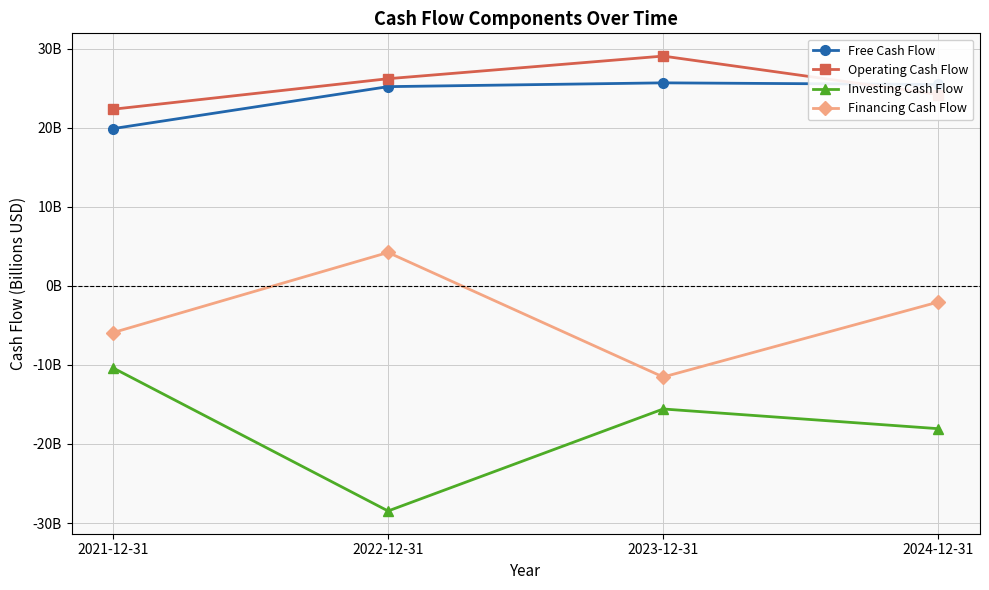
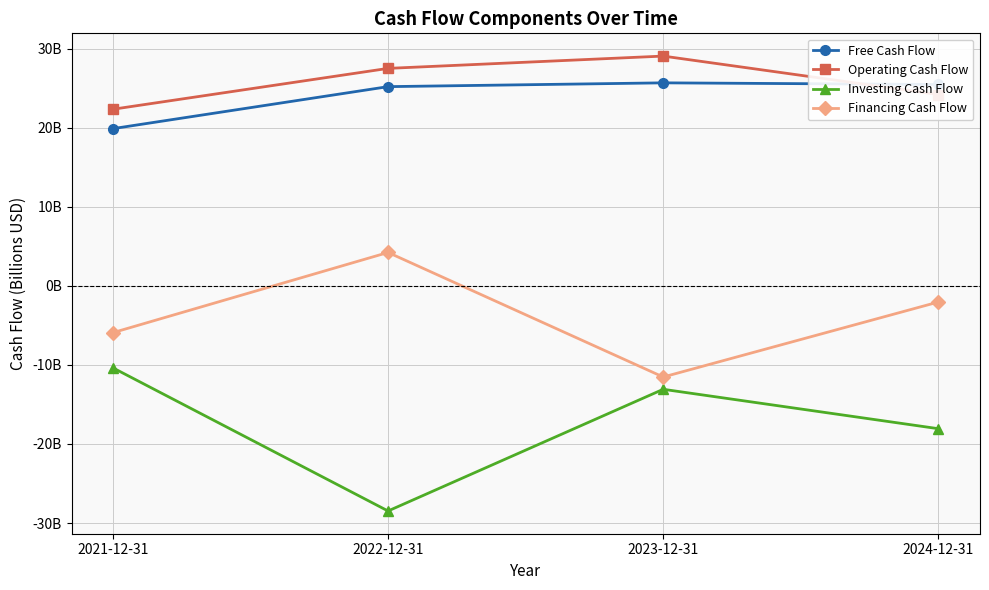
  {
    "Free Cash Flow": {
      "2021-12-31": 20000000000,
      "2022-12-31": 25000000000,
      "2023-12-31": 26000000000
    },
    "Operating Cash Flow": {
      "2021-12-31": 22000000000,
-     "2022-12-31": 26000000000,
+     "2022-12-31": 28000000000,
      "2023-12-31": 29000000000
    },
    "Investing Cash Flow": {
      "2021-12-31": -10000000000,
      "2022-12-31": -28000000000,
-     "2023-12-31": -16000000000,
+     "2023-12-31": -13000000000,
      "2024-12-31": -18000000000
    },
    "Financing Cash Flow": {
      "2021-12-31": -6000000000,
      "2022-12-31": 4000000000,
      "2023-12-31": -12000000000,
      "2024-12-31": -2000000000
    }
  }
